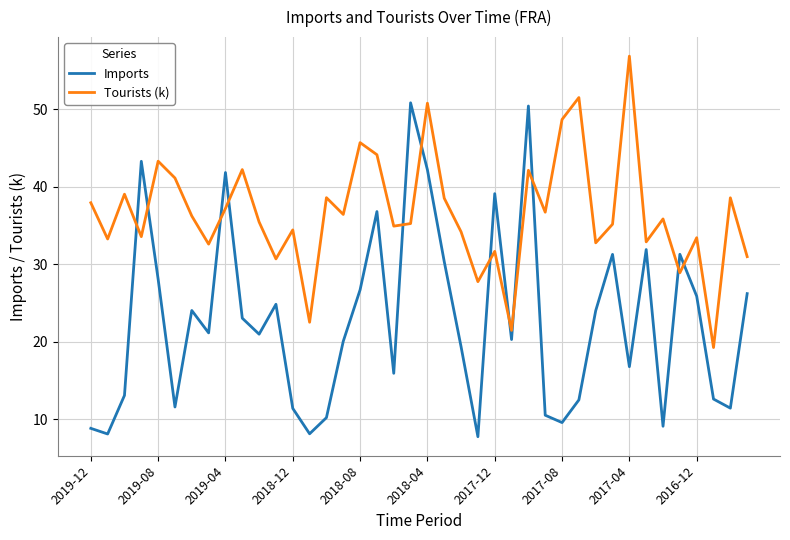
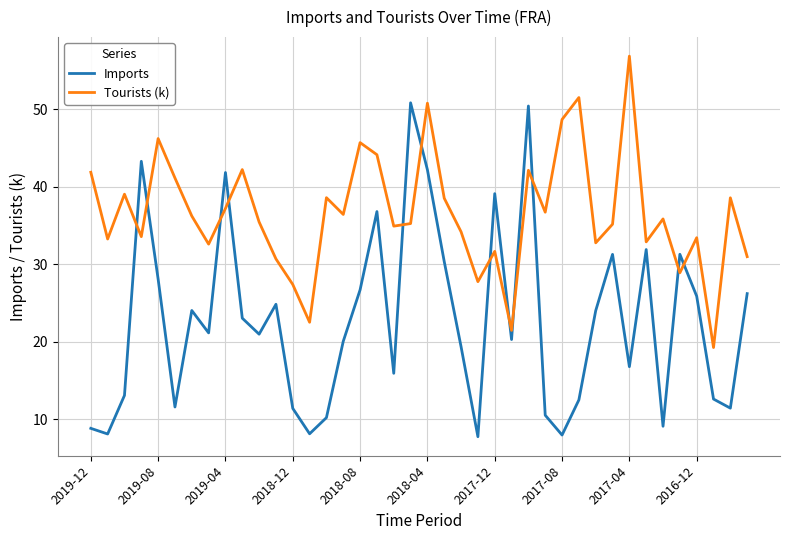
  {
    "Imports": {
      "2019-12": 9,
      "2019-08": 28,
      "2019-04": 42,
      "2018-12": 11,
      "2018-08": 27,
      "2018-04": 42,
      "2017-12": 39,
-     "2017-08": 10,
+     "2017-08": 8,
      "2017-04": 17,
      "2016-12": 26
    },
    "Tourists (k)": {
-     "2019-12": 38,
-     "2019-08": 43,
+     "2019-12": 42,
+     "2019-08": 46,
      "2019-04": 37,
-     "2018-12": 34,
+     "2018-12": 27,
      "2018-08": 46,
      "2018-04": 51,
      "2017-12": 32,
      "2017-08": 49,
      "2017-04": 57,
      "2016-12": 33
    }
  }
